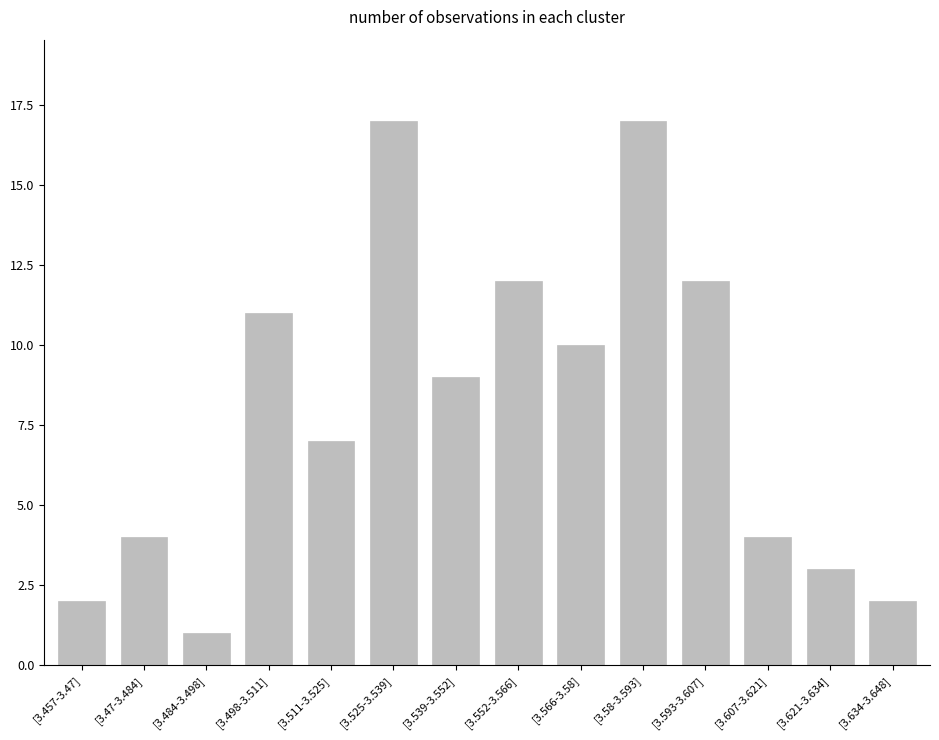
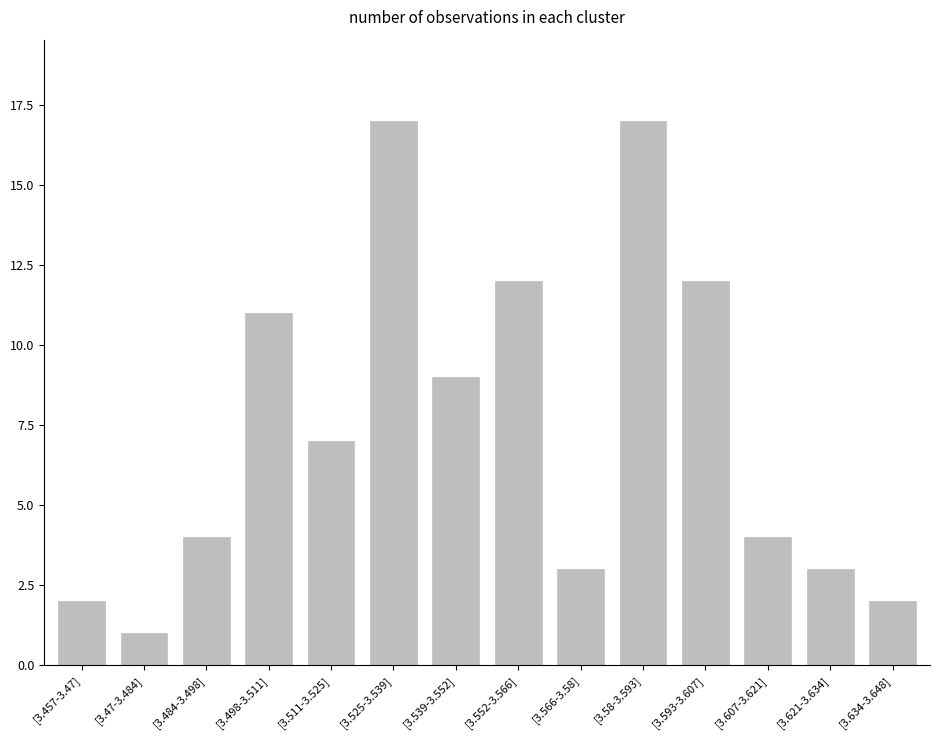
  {
    "[3.457-3.47]": 2,
-   "[3.47-3.484]": 4,
-   "[3.484-3.498]": 1,
+   "[3.47-3.484]": 1,
+   "[3.484-3.498]": 4,
    "[3.498-3.511]": 11,
    "[3.511-3.525]": 7,
    "[3.525-3.539]": 17,
    "[3.539-3.552]": 9,
    "[3.552-3.566]": 12,
-   "[3.566-3.58]": 10,
+   "[3.566-3.58]": 3,
    "[3.58-3.593]": 17,
    "[3.593-3.607]": 12,
    "[3.607-3.621]": 4,
    "[3.621-3.634]": 3,
    "[3.634-3.648]": 2
  }
